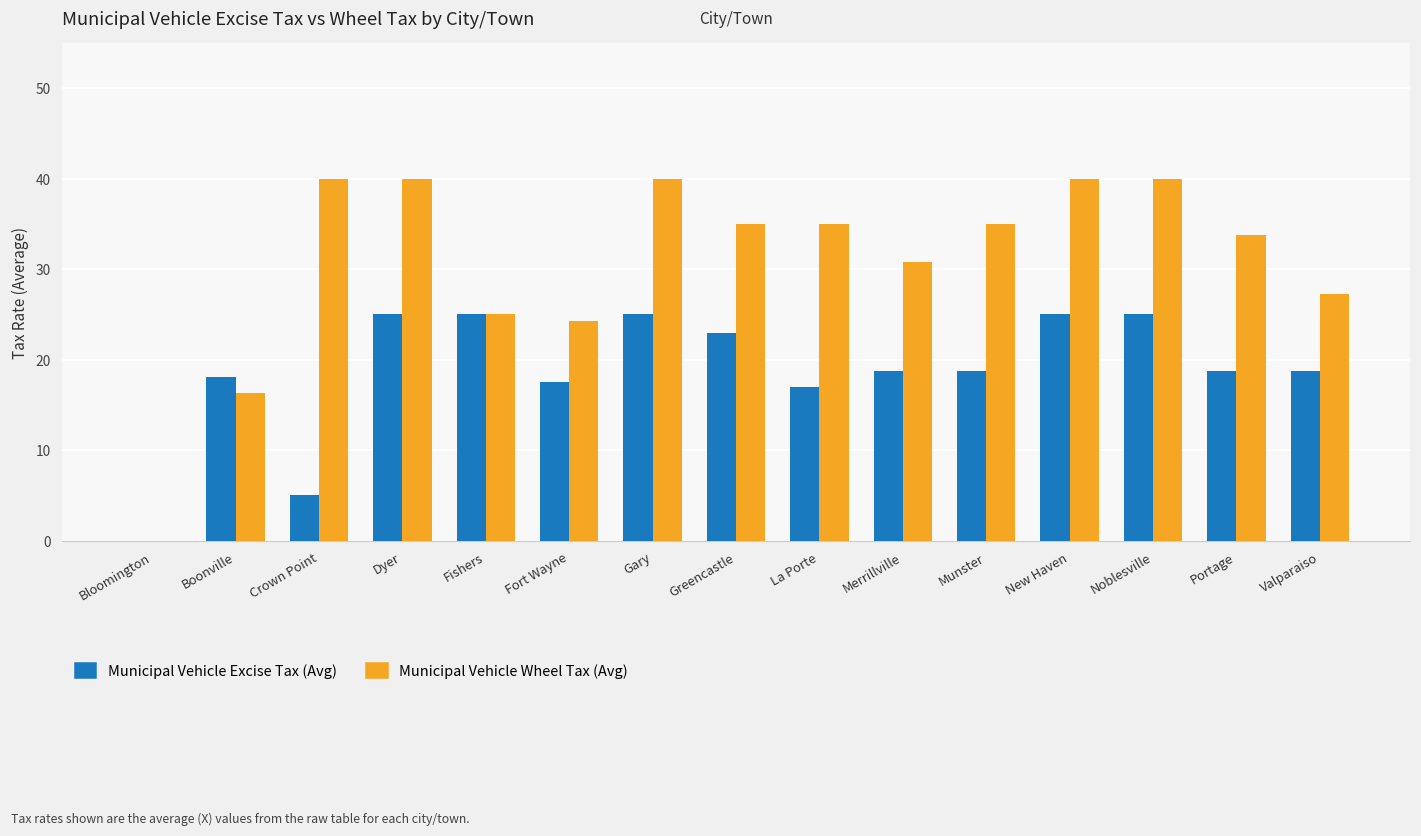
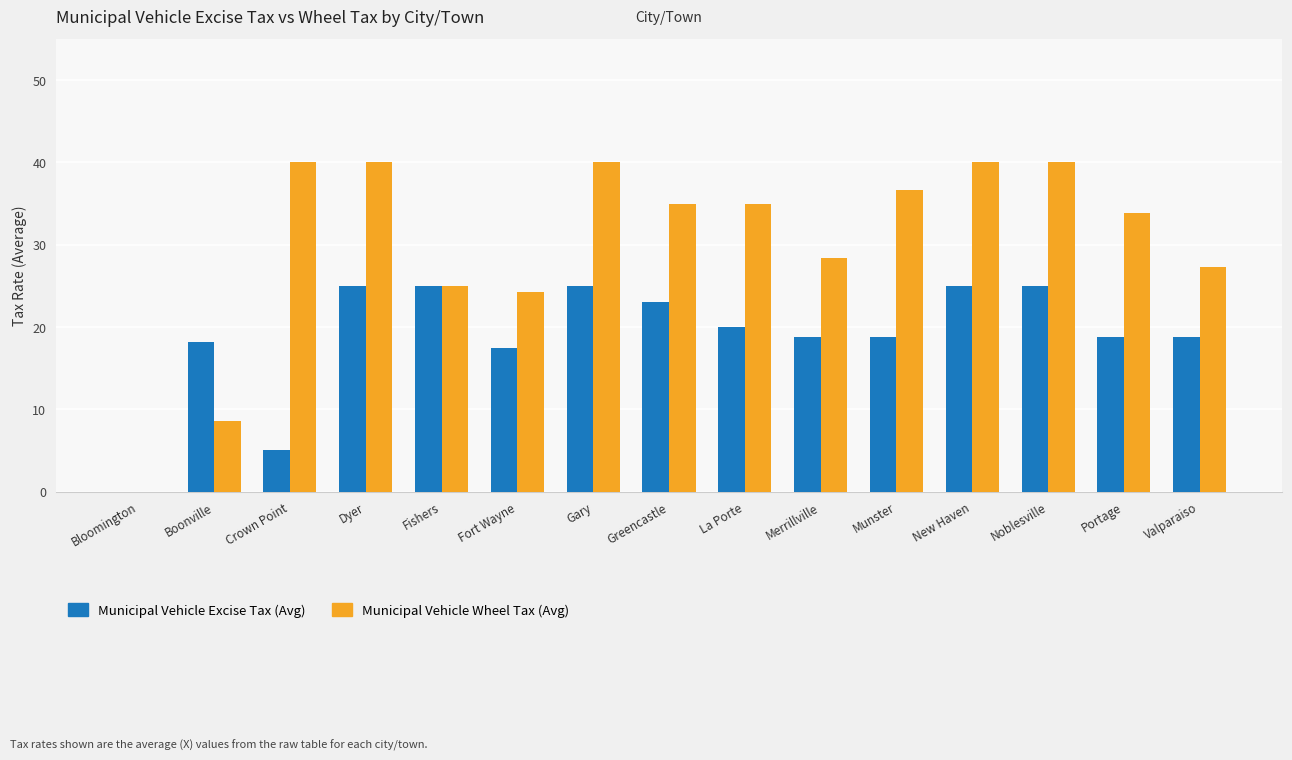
  {
    "Municipal Vehicle Excise Tax (Avg)": {
      "Bloomington": 0,
      "Boonville": 18,
      "Crown Point": 5,
      "Dyer": 25,
      "Fishers": 25,
      "Fort Wayne": 18,
      "Gary": 25,
      "Greencastle": 23,
-     "La Porte": 17,
+     "La Porte": 20,
      "Merrillville": 19,
      "Munster": 19,
      "New Haven": 25,
      "Noblesville": 25,
      "Portage": 19,
      "Valparaiso": 19
    },
    "Municipal Vehicle Wheel Tax (Avg)": {
      "Bloomington": 0,
-     "Boonville": 16,
+     "Boonville": 9,
      "Crown Point": 40,
      "Dyer": 40,
      "Fishers": 25,
      "Fort Wayne": 24,
      "Gary": 40,
      "Greencastle": 35,
      "La Porte": 35,
-     "Merrillville": 31,
-     "Munster": 35,
+     "Merrillville": 28,
+     "Munster": 37,
      "New Haven": 40,
      "Noblesville": 40,
      "Portage": 34,
      "Valparaiso": 27
    }
  }
